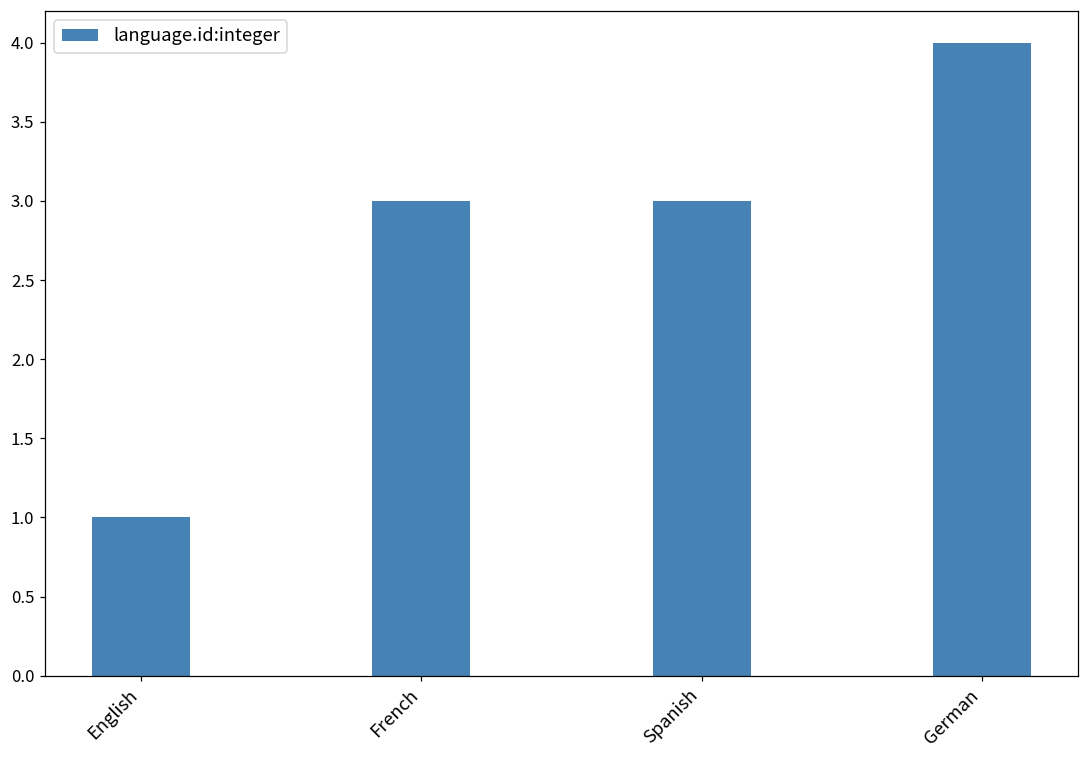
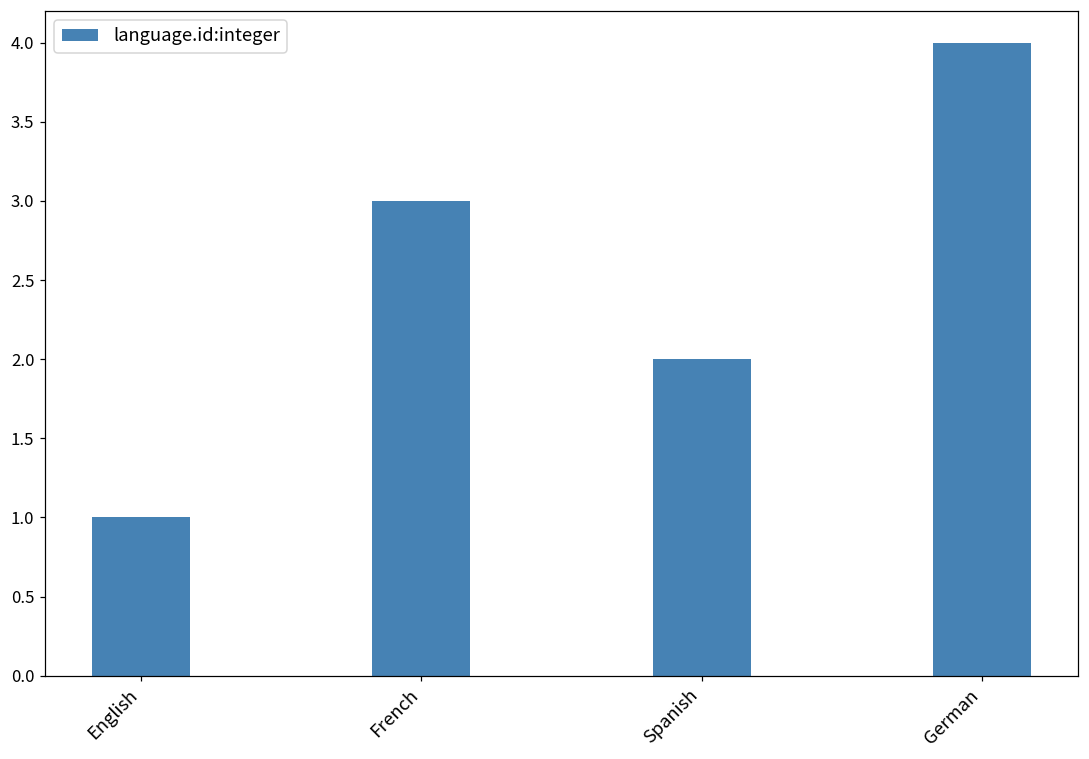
  {
    "English": 1,
    "French": 3,
-   "Spanish": 3,
+   "Spanish": 2,
    "German": 4
  }
